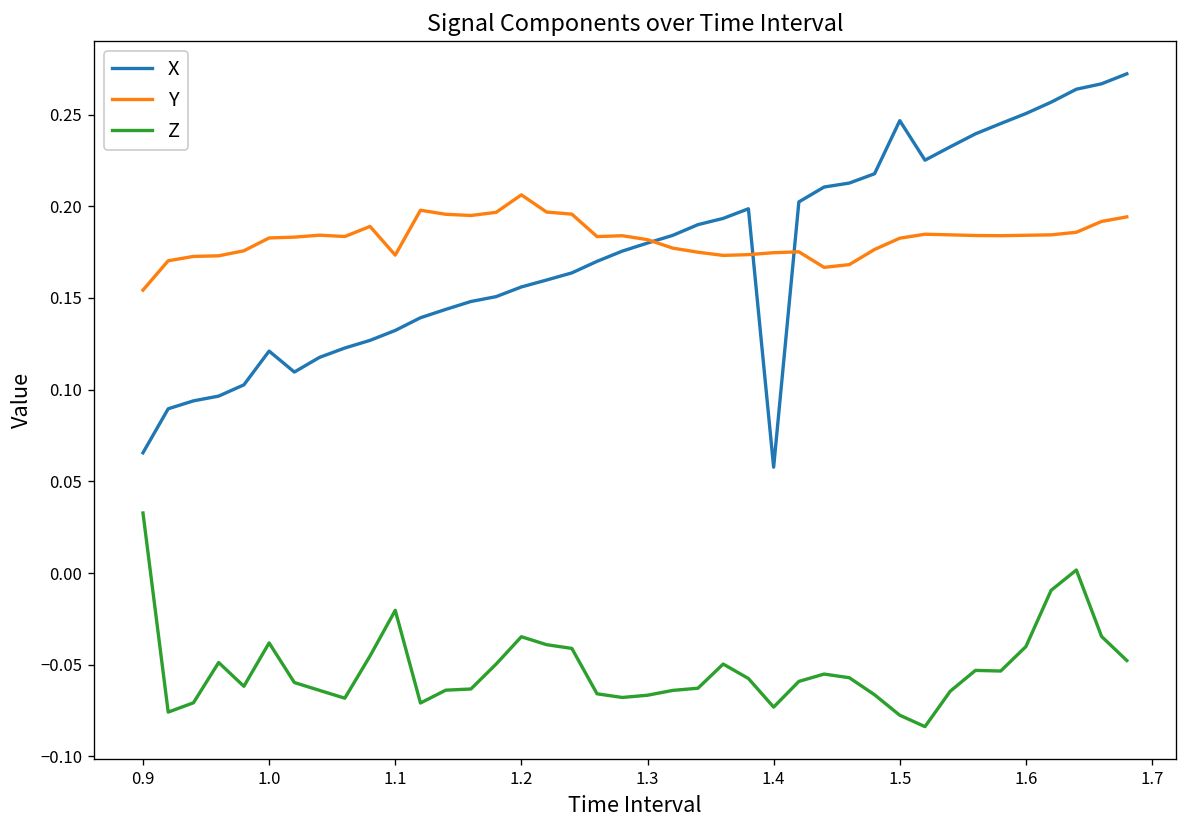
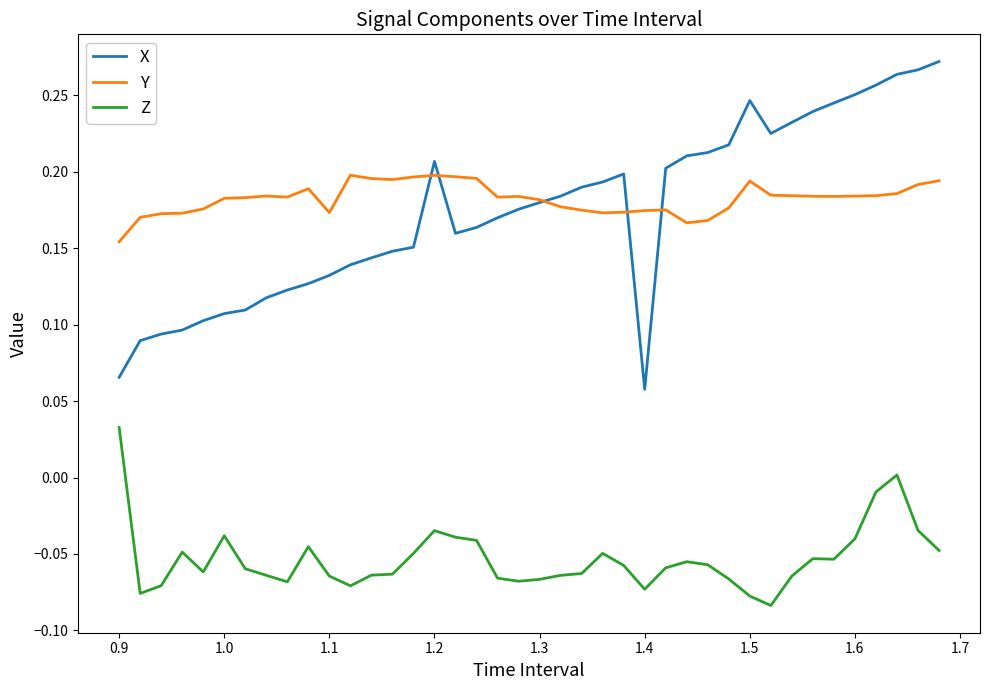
  {
    "X": {
      "0.9": 0.066,
-     "1.0": 0.121,
+     "1.0": 0.107,
      "1.1": 0.132,
-     "1.2": 0.156,
+     "1.2": 0.207,
      "1.3": 0.180,
      "1.4": 0.058,
      "1.5": 0.247,
      "1.6": 0.251
    },
    "Y": {
      "0.9": 0.154,
      "1.0": 0.183,
      "1.1": 0.173,
-     "1.2": 0.206,
+     "1.2": 0.198,
      "1.3": 0.182,
      "1.4": 0.175,
-     "1.5": 0.183,
+     "1.5": 0.194,
      "1.6": 0.184
    },
    "Z": {
      "0.9": 0.033,
      "1.0": -0.038,
-     "1.1": -0.020,
+     "1.1": -0.064,
      "1.2": -0.035,
      "1.3": -0.067,
      "1.4": -0.073,
      "1.5": -0.078,
      "1.6": -0.040
    }
  }
